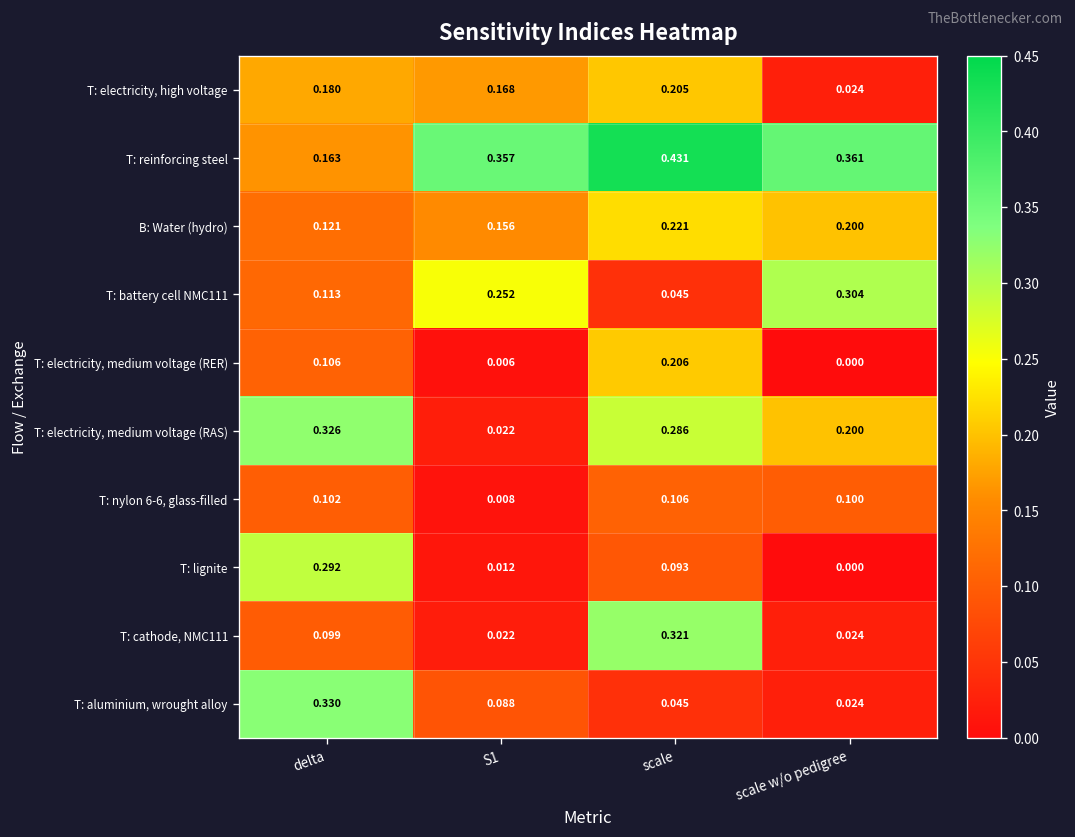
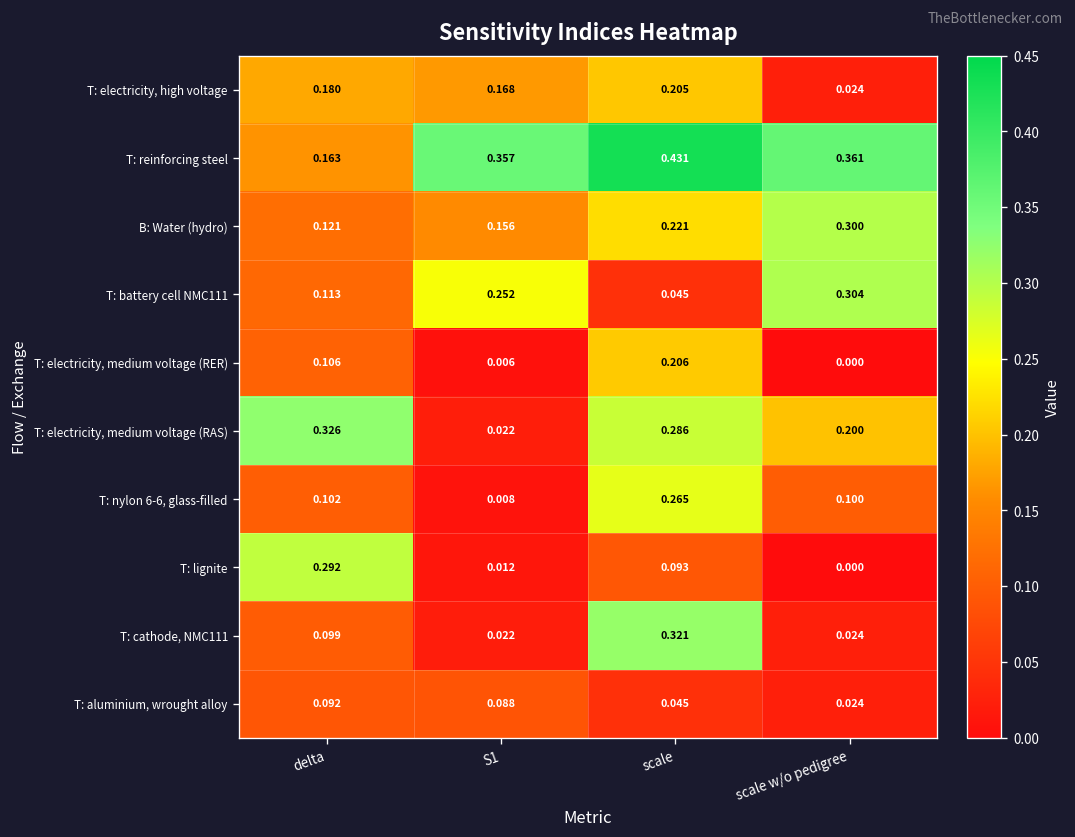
  {
    "T: electricity, high voltage": {
      "delta": 0.180,
      "S1": 0.168,
      "scale": 0.205,
      "scale w/o pedigree": 0.024
    },
    "T: reinforcing steel": {
      "delta": 0.163,
      "S1": 0.357,
      "scale": 0.431,
      "scale w/o pedigree": 0.361
    },
    "B: Water (hydro)": {
      "delta": 0.121,
      "S1": 0.156,
      "scale": 0.221,
-     "scale w/o pedigree": 0.200
+     "scale w/o pedigree": 0.300
    },
    "T: battery cell NMC111": {
      "delta": 0.113,
      "S1": 0.252,
      "scale": 0.045,
      "scale w/o pedigree": 0.304
    },
    "T: electricity, medium voltage (RER)": {
      "delta": 0.106,
      "S1": 0.006,
      "scale": 0.206,
      "scale w/o pedigree": 0.000
    },
    "T: electricity, medium voltage (RAS)": {
      "delta": 0.326,
      "S1": 0.022,
      "scale": 0.286,
      "scale w/o pedigree": 0.200
    },
    "T: nylon 6-6, glass-filled": {
      "delta": 0.102,
      "S1": 0.008,
-     "scale": 0.106,
+     "scale": 0.265,
      "scale w/o pedigree": 0.100
    },
    "T: lignite": {
      "delta": 0.292,
      "S1": 0.012,
      "scale": 0.093,
      "scale w/o pedigree": 0.000
    },
    "T: cathode, NMC111": {
      "delta": 0.099,
      "S1": 0.022,
      "scale": 0.321,
      "scale w/o pedigree": 0.024
    },
    "T: aluminium, wrought alloy": {
-     "delta": 0.330,
+     "delta": 0.092,
      "S1": 0.088,
      "scale": 0.045,
      "scale w/o pedigree": 0.024
    }
  }
